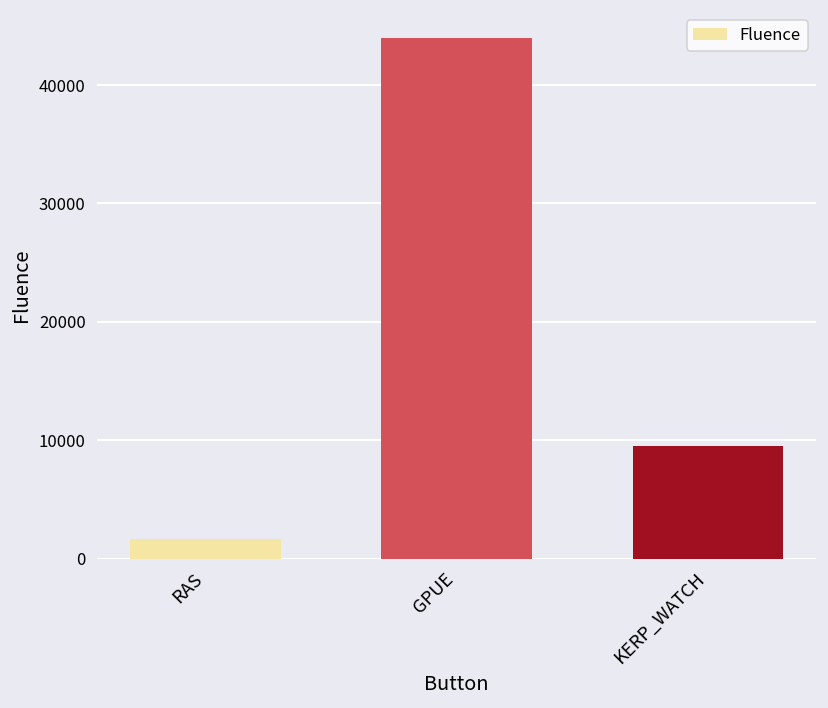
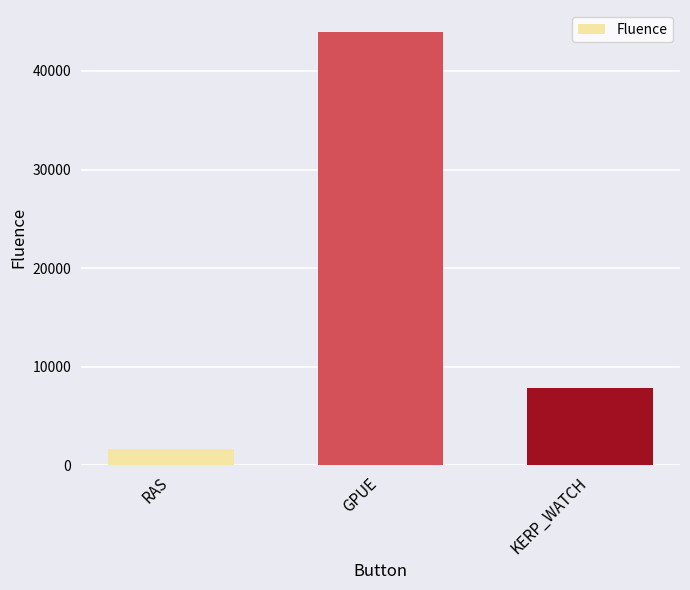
  {
    "RAS": 2000,
    "GPUE": 44000,
-   "KERP_WATCH": 10000
+   "KERP_WATCH": 8000
  }
